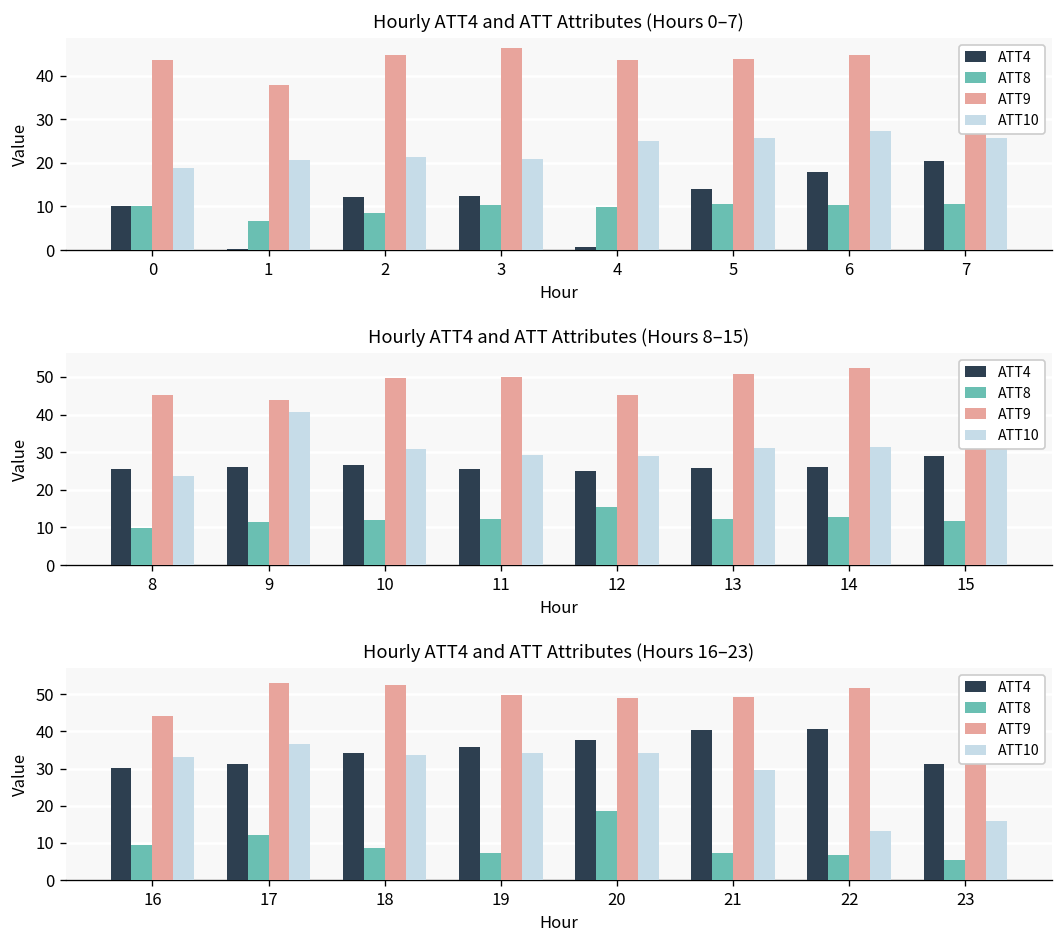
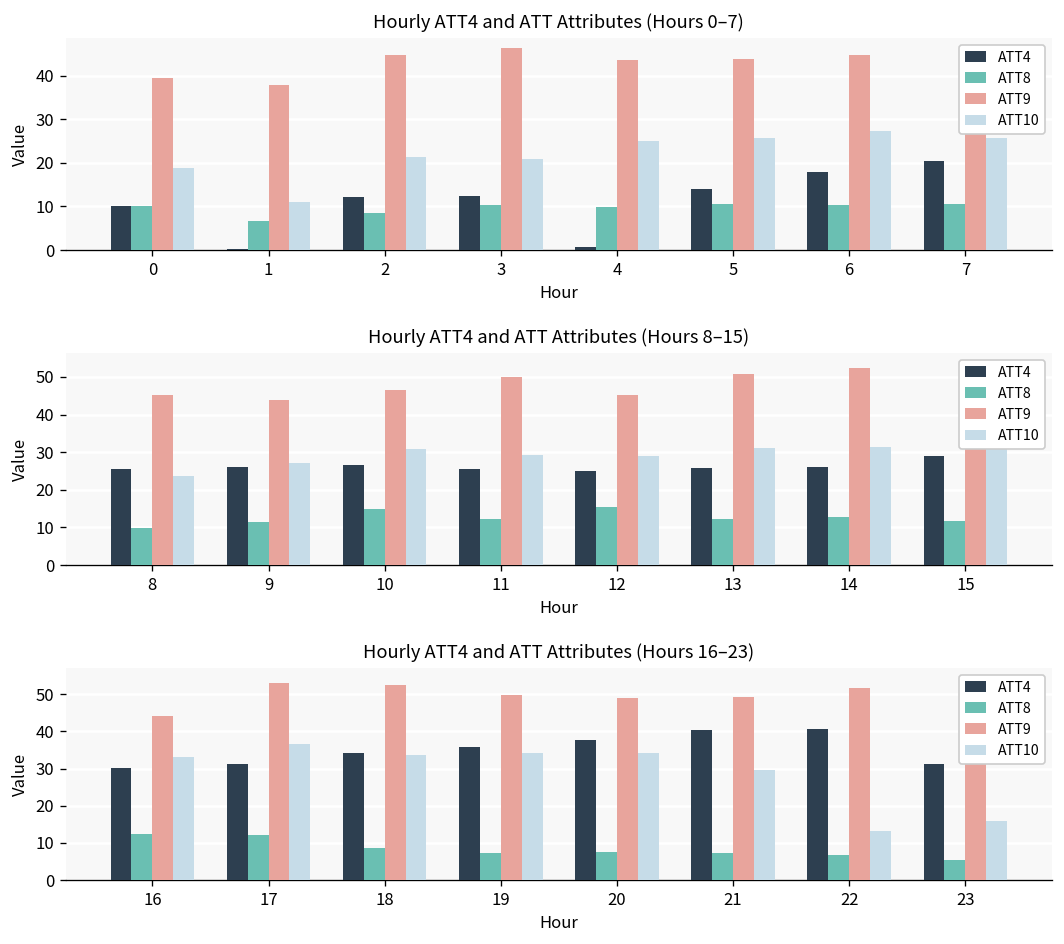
  {
    "Hourly ATT4 and ATT Attributes (Hours 0–7)": {
      "ATT4": {
        "0": 10,
        "2": 12,
        "3": 12,
        "4": 1,
        "5": 14,
        "6": 18,
        "7": 20
      },
      "ATT8": {
        "0": 10,
        "1": 7,
        "2": 8,
        "3": 10,
        "4": 10,
        "5": 11,
        "6": 10,
        "7": 10
      },
      "ATT9": {
-       "0": 44,
+       "0": 40,
        "1": 38,
        "2": 45,
        "3": 46,
        "4": 44,
        "5": 44,
        "6": 45
      },
      "ATT10": {
        "0": 19,
-       "1": 21,
+       "1": 11,
        "2": 21,
        "3": 21,
        "4": 25,
        "5": 26,
        "6": 27
      }
    },
    "Hourly ATT4 and ATT Attributes (Hours 8–15)": {
      "ATT4": {
        "8": 25,
        "9": 26,
        "10": 27,
        "11": 26,
        "12": 25,
        "13": 26,
        "14": 26,
        "15": 29
      },
      "ATT8": {
        "8": 10,
        "9": 11,
-       "10": 12,
+       "10": 15,
        "11": 12,
        "12": 15,
        "13": 12,
        "14": 13,
        "15": 12
      },
      "ATT9": {
        "8": 45,
        "9": 44,
-       "10": 50,
+       "10": 47,
        "11": 50,
        "12": 45,
        "13": 51,
        "14": 52
      },
      "ATT10": {
        "8": 24,
-       "9": 41,
+       "9": 27,
        "10": 31,
        "11": 29,
        "12": 29,
        "13": 31,
        "14": 31
      }
    },
    "Hourly ATT4 and ATT Attributes (Hours 16–23)": {
      "ATT4": {
        "16": 30,
        "17": 31,
        "18": 34,
        "19": 36,
        "20": 38,
        "21": 41,
        "22": 41,
        "23": 31
      },
      "ATT8": {
-       "16": 10,
+       "16": 12,
        "17": 12,
        "18": 9,
        "19": 7,
-       "20": 18,
+       "20": 8,
        "21": 7,
        "22": 7,
        "23": 5
      },
      "ATT9": {
        "16": 44,
        "17": 53,
        "18": 52,
        "19": 50,
        "20": 49,
        "21": 49,
        "22": 52
      },
      "ATT10": {
        "16": 33,
        "17": 36,
        "18": 34,
        "19": 34,
        "20": 34,
        "21": 30,
        "22": 13,
        "23": 16
      }
    }
  }
